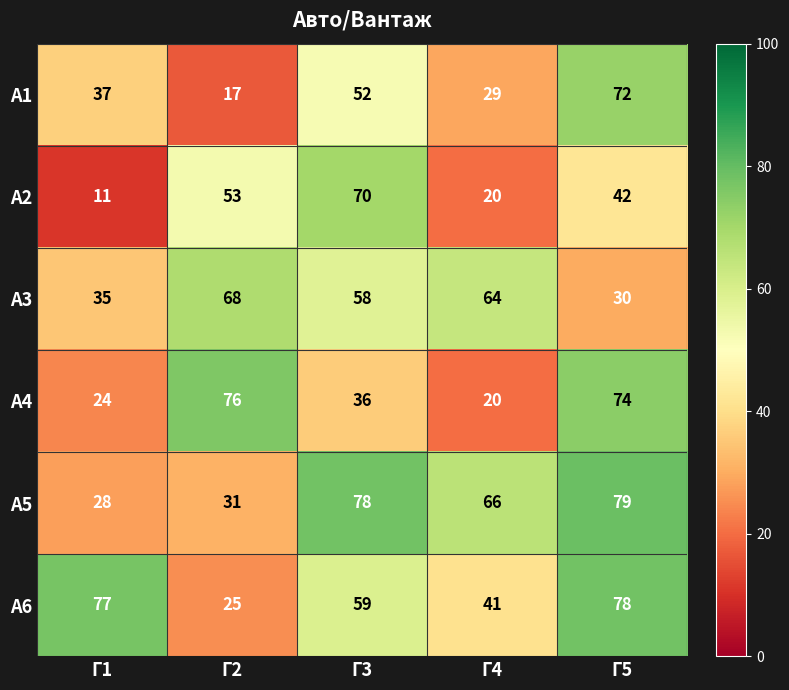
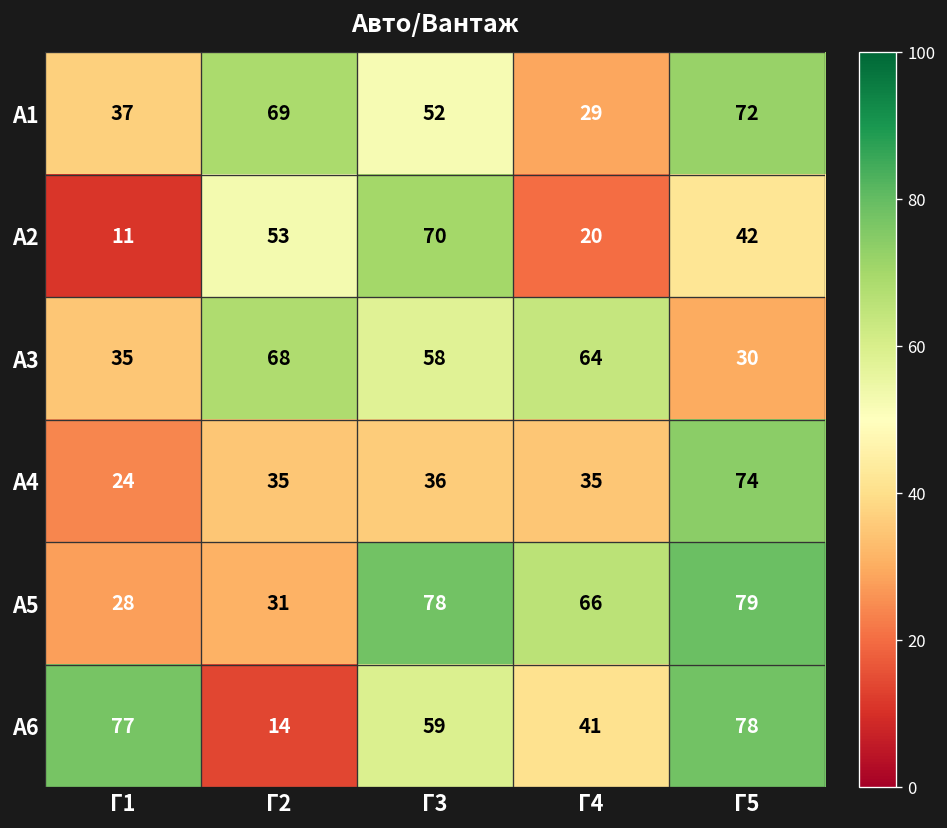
  {
    "А1": {
      "Г1": 37,
-     "Г2": 17,
+     "Г2": 69,
      "Г3": 52,
      "Г4": 29,
      "Г5": 72
    },
    "А2": {
      "Г1": 11,
      "Г2": 53,
      "Г3": 70,
      "Г4": 20,
      "Г5": 42
    },
    "А3": {
      "Г1": 35,
      "Г2": 68,
      "Г3": 58,
      "Г4": 64,
      "Г5": 30
    },
    "А4": {
      "Г1": 24,
-     "Г2": 76,
+     "Г2": 35,
      "Г3": 36,
-     "Г4": 20,
+     "Г4": 35,
      "Г5": 74
    },
    "А5": {
      "Г1": 28,
      "Г2": 31,
      "Г3": 78,
      "Г4": 66,
      "Г5": 79
    },
    "А6": {
      "Г1": 77,
-     "Г2": 25,
+     "Г2": 14,
      "Г3": 59,
      "Г4": 41,
      "Г5": 78
    }
  }
